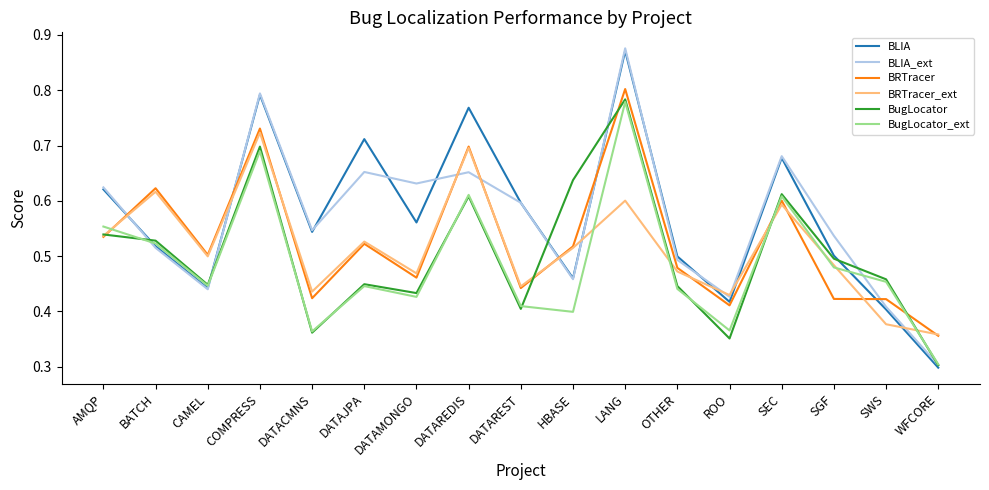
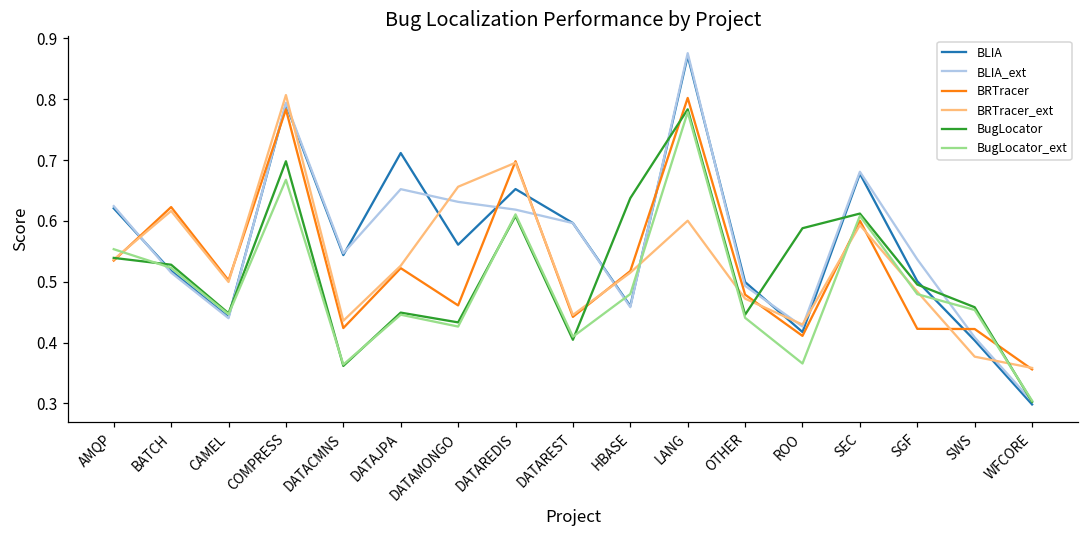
  {
    "BLIA": {
      "DATAJPA": 0.71,
      "DATAMONGO": 0.56,
-     "DATAREDIS": 0.77,
+     "DATAREDIS": 0.65,
      "LANG": 0.87,
      "OTHER": 0.50,
      "ROO": 0.42,
      "SGF": 0.50,
      "SWS": 0.40
    },
    "BLIA_ext": {
      "DATAJPA": 0.65,
      "DATAMONGO": 0.63,
-     "DATAREDIS": 0.65,
+     "DATAREDIS": 0.62,
      "LANG": 0.88,
      "OTHER": 0.49,
      "SGF": 0.54,
      "SWS": 0.41
    },
    "BRTracer": {
      "BATCH": 0.62,
-     "COMPRESS": 0.73,
+     "COMPRESS": 0.78,
      "DATACMNS": 0.42,
      "DATAMONGO": 0.46,
      "LANG": 0.80,
      "OTHER": 0.48,
      "ROO": 0.41,
      "SEC": 0.60,
      "SGF": 0.42,
      "SWS": 0.42
    },
    "BRTracer_ext": {
      "BATCH": 0.62,
-     "COMPRESS": 0.72,
+     "COMPRESS": 0.81,
      "DATACMNS": 0.44,
-     "DATAMONGO": 0.47,
+     "DATAMONGO": 0.66,
      "LANG": 0.60,
      "OTHER": 0.47,
      "SEC": 0.59,
      "SWS": 0.38
    },
    "BugLocator": {
      "BATCH": 0.53,
      "COMPRESS": 0.70,
      "DATAMONGO": 0.43,
      "DATAREST": 0.40,
      "HBASE": 0.64,
      "LANG": 0.78,
      "OTHER": 0.45,
-     "ROO": 0.35,
+     "ROO": 0.59,
      "SGF": 0.50
    },
    "BugLocator_ext": {
      "AMQP": 0.55,
      "BATCH": 0.52,
-     "COMPRESS": 0.69,
+     "COMPRESS": 0.67,
      "DATAMONGO": 0.43,
      "DATAREST": 0.41,
-     "HBASE": 0.40,
+     "HBASE": 0.48,
      "LANG": 0.78,
      "OTHER": 0.44,
      "ROO": 0.37
    }
  }
